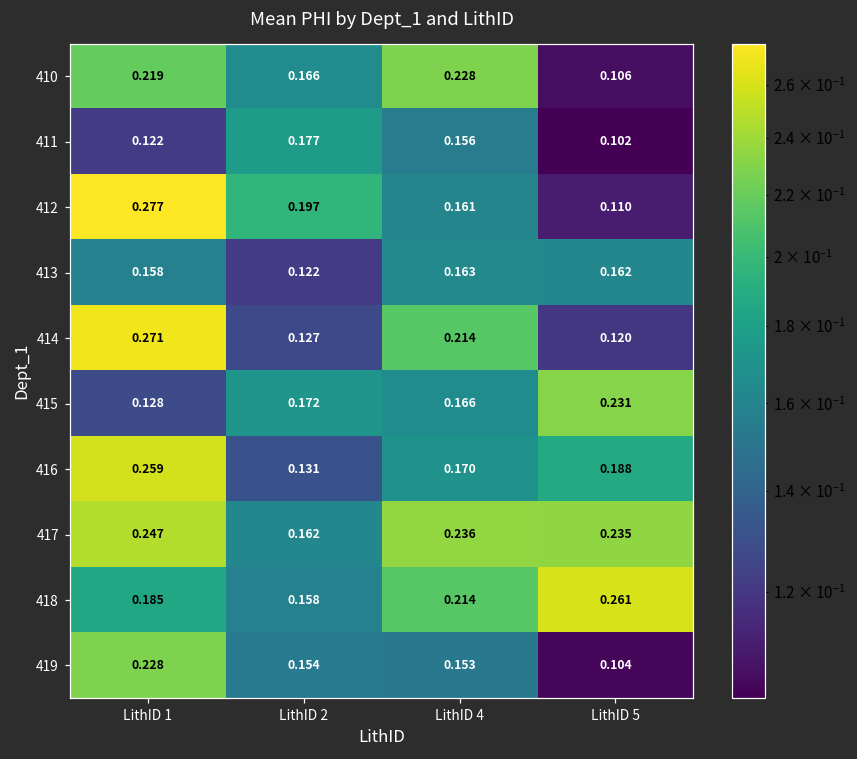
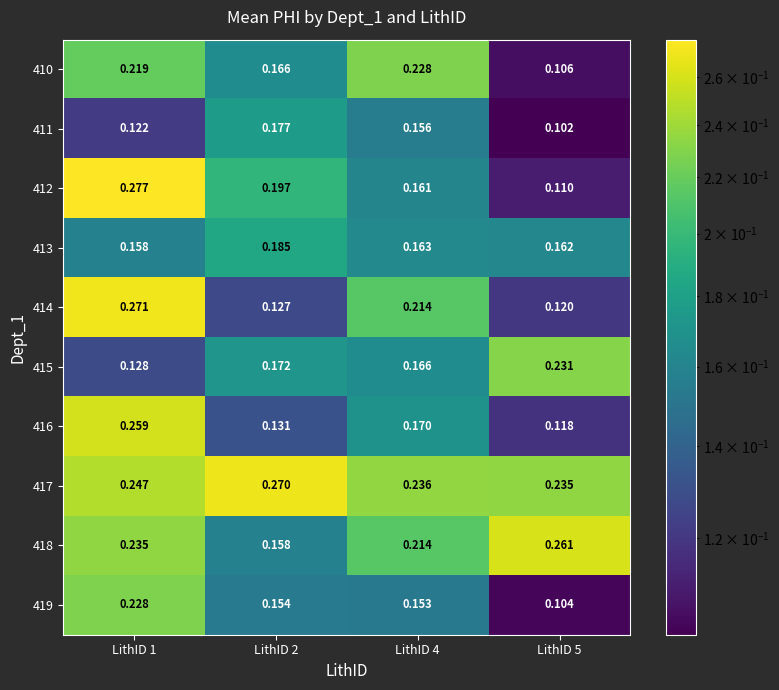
  {
    "410": {
      "LithID 1": 0.219,
      "LithID 2": 0.166,
      "LithID 4": 0.228,
      "LithID 5": 0.106
    },
    "411": {
      "LithID 1": 0.122,
      "LithID 2": 0.177,
      "LithID 4": 0.156,
      "LithID 5": 0.102
    },
    "412": {
      "LithID 1": 0.277,
      "LithID 2": 0.197,
      "LithID 4": 0.161,
      "LithID 5": 0.110
    },
    "413": {
      "LithID 1": 0.158,
-     "LithID 2": 0.122,
+     "LithID 2": 0.185,
      "LithID 4": 0.163,
      "LithID 5": 0.162
    },
    "414": {
      "LithID 1": 0.271,
      "LithID 2": 0.127,
      "LithID 4": 0.214,
      "LithID 5": 0.120
    },
    "415": {
      "LithID 1": 0.128,
      "LithID 2": 0.172,
      "LithID 4": 0.166,
      "LithID 5": 0.231
    },
    "416": {
      "LithID 1": 0.259,
      "LithID 2": 0.131,
      "LithID 4": 0.170,
-     "LithID 5": 0.188
+     "LithID 5": 0.118
    },
    "417": {
      "LithID 1": 0.247,
-     "LithID 2": 0.162,
+     "LithID 2": 0.270,
      "LithID 4": 0.236,
      "LithID 5": 0.235
    },
    "418": {
-     "LithID 1": 0.185,
+     "LithID 1": 0.235,
      "LithID 2": 0.158,
      "LithID 4": 0.214,
      "LithID 5": 0.261
    },
    "419": {
      "LithID 1": 0.228,
      "LithID 2": 0.154,
      "LithID 4": 0.153,
      "LithID 5": 0.104
    }
  }
